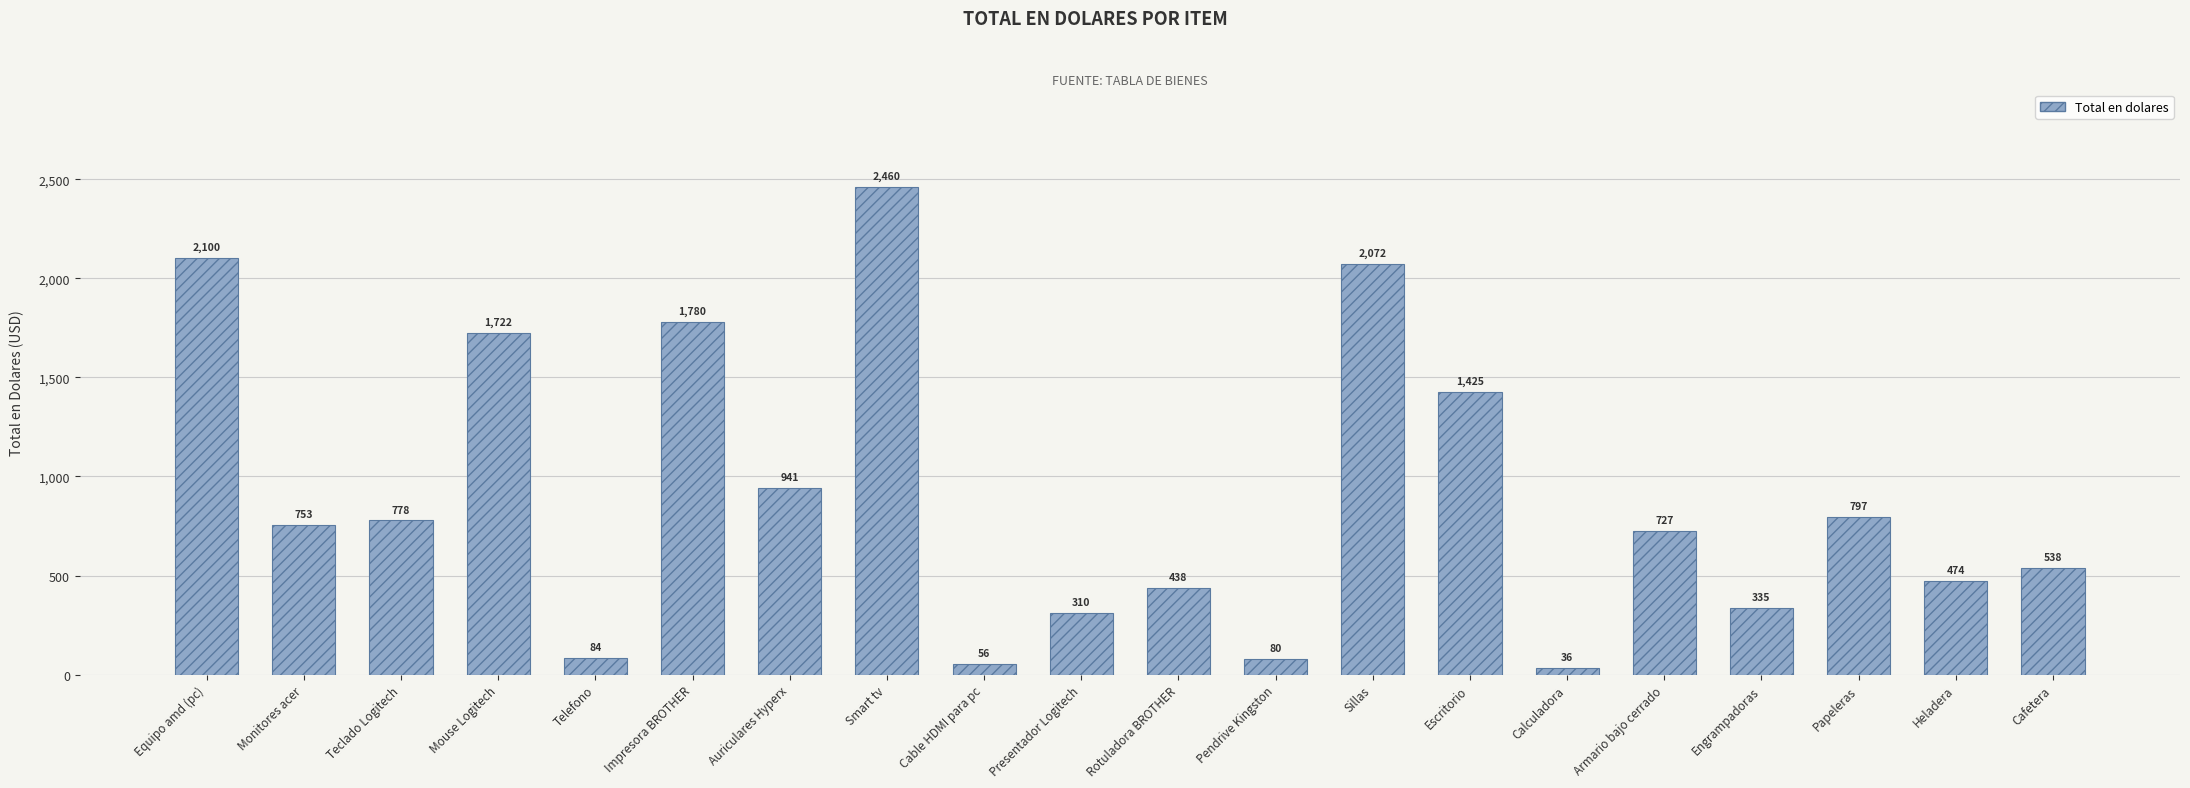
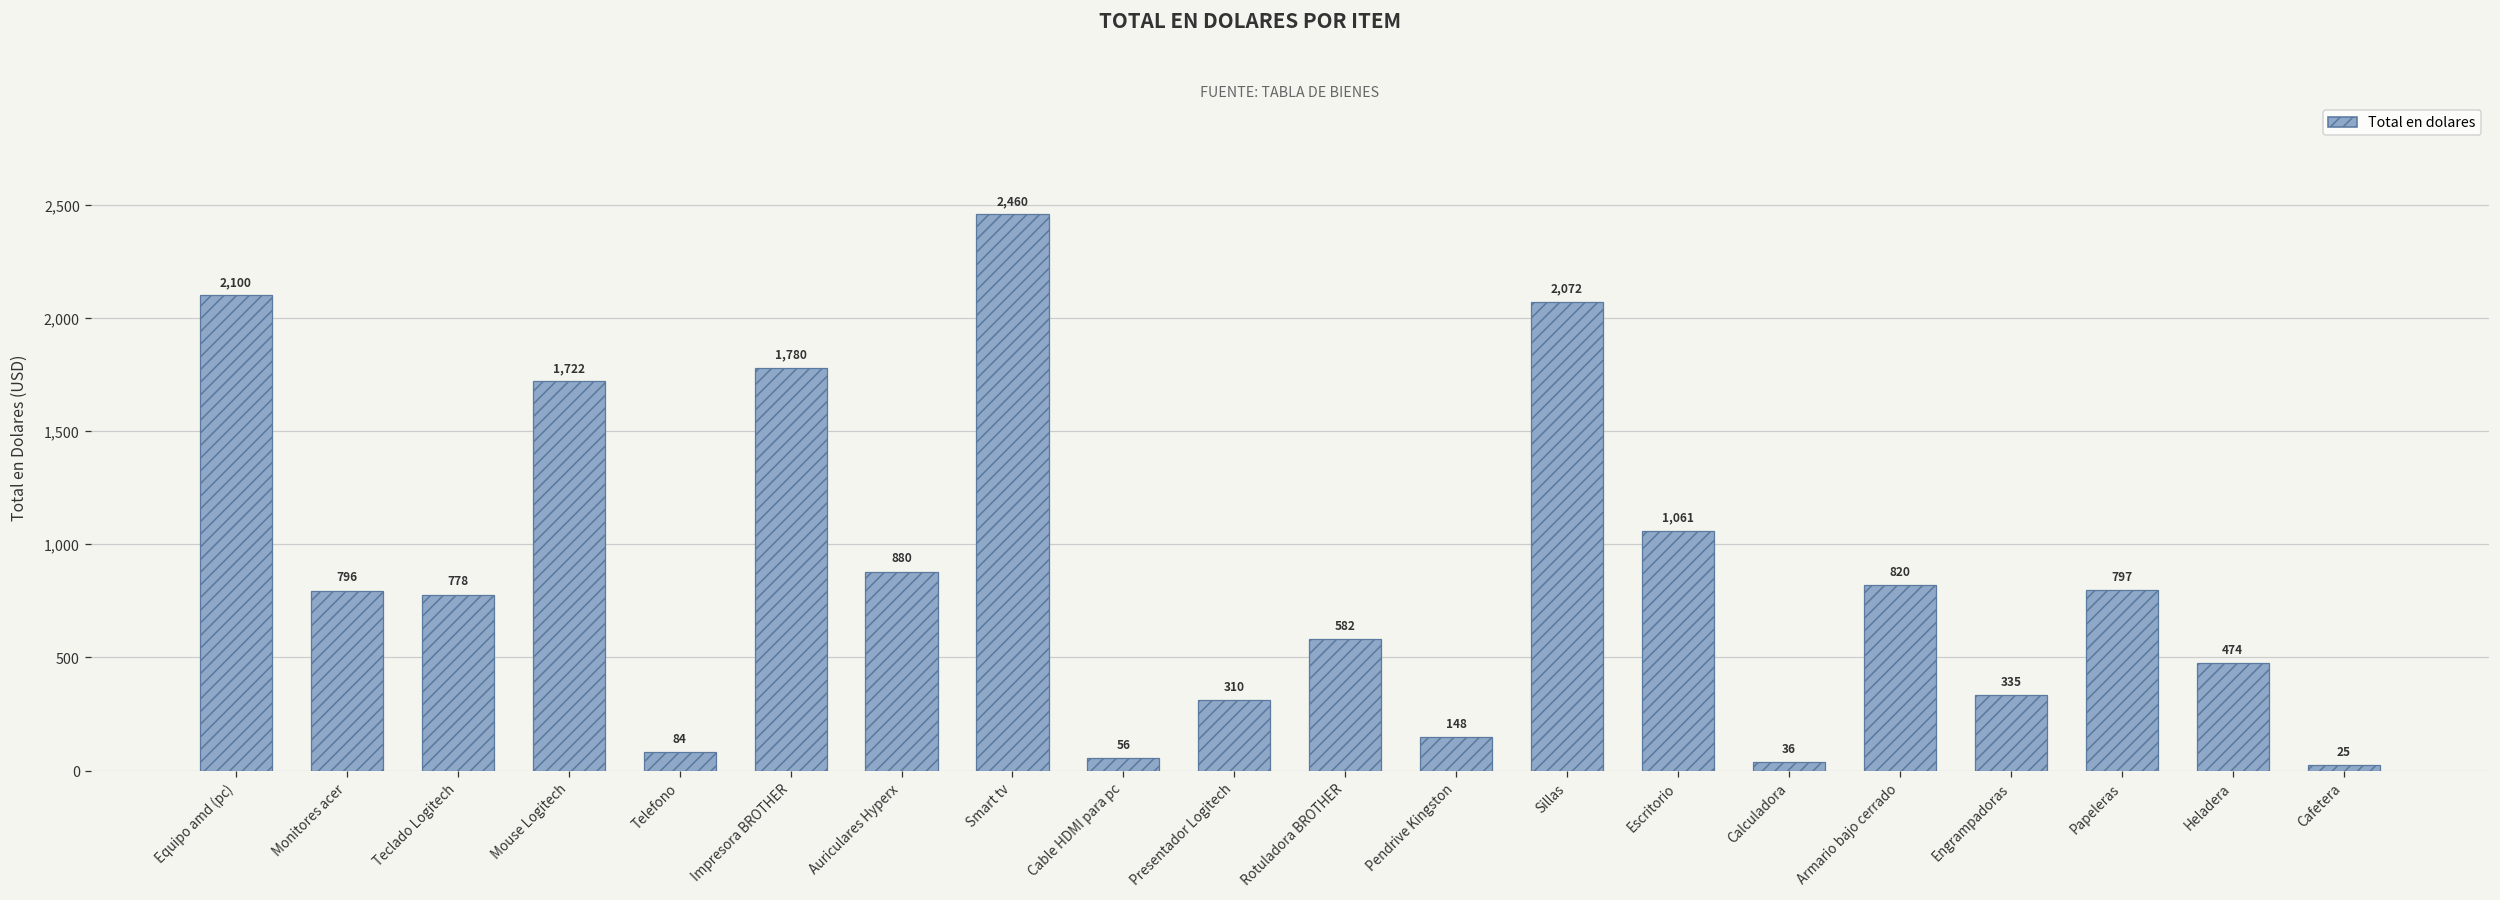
  {
    "Equipo amd (pc)": "2,100",
-   "Monitores acer": "753",
+   "Monitores acer": "796",
    "Teclado Logitech": "778",
    "Mouse Logitech": "1,722",
    "Telefono": "84",
    "Impresora BROTHER": "1,780",
-   "Auriculares Hyperx": "941",
+   "Auriculares Hyperx": "880",
    "Smart tv": "2,460",
    "Cable HDMI para pc": "56",
    "Presentador Logitech": "310",
-   "Rotuladora BROTHER": "438",
-   "Pendrive Kingston": "80",
+   "Rotuladora BROTHER": "582",
+   "Pendrive Kingston": "148",
    "Sillas": "2,072",
-   "Escritorio": "1,425",
+   "Escritorio": "1,061",
    "Calculadora": "36",
-   "Armario bajo cerrado": "727",
+   "Armario bajo cerrado": "820",
    "Engrampadoras": "335",
    "Papeleras": "797",
    "Heladera": "474",
-   "Cafetera": "538"
+   "Cafetera": "25"
  }
